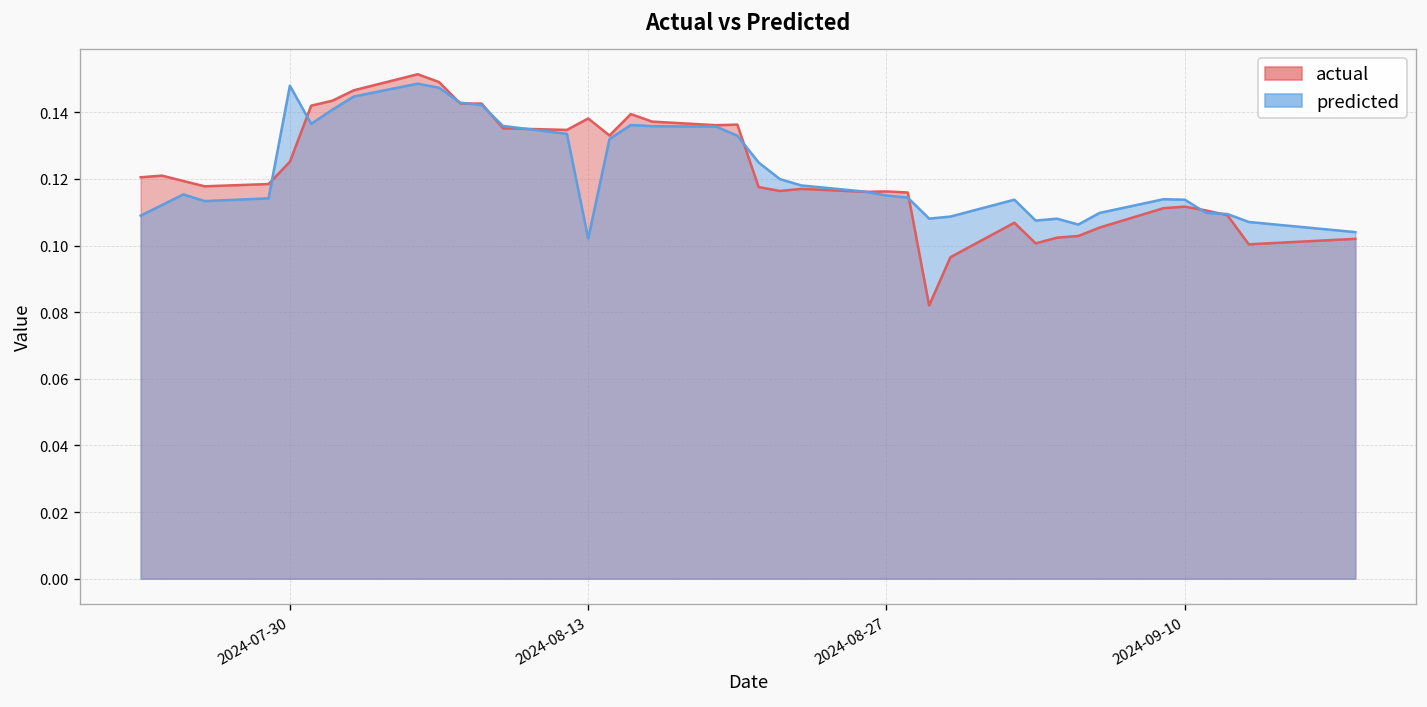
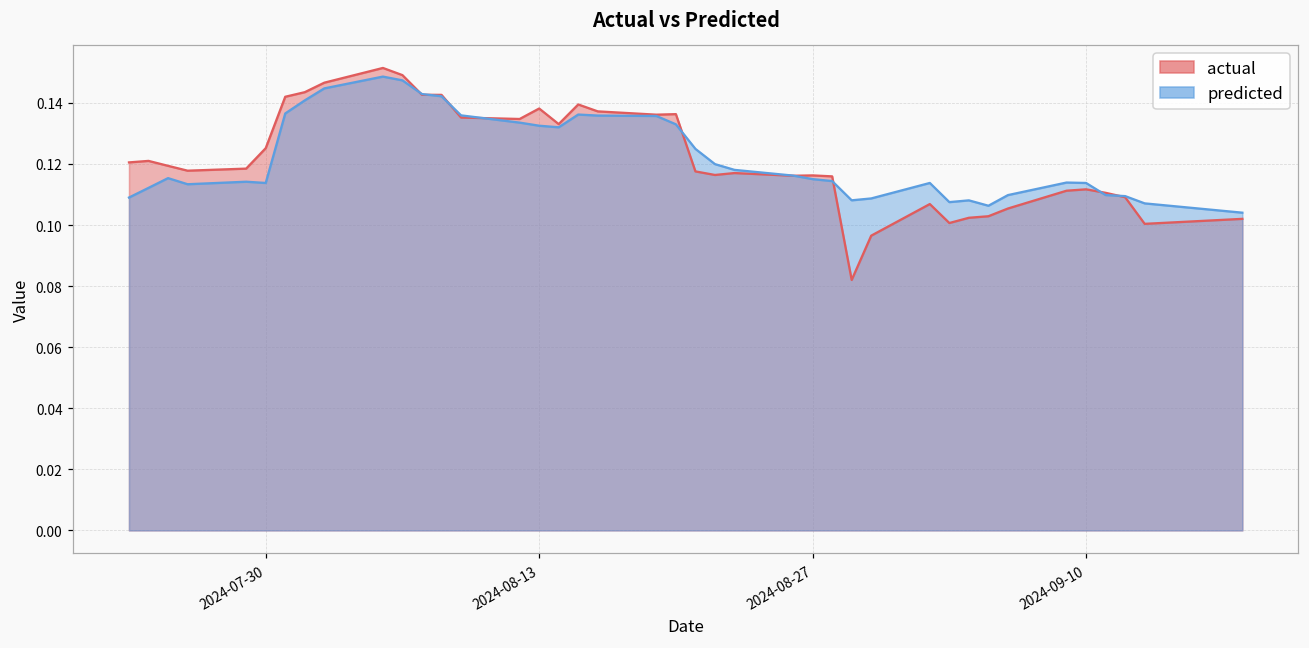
  {
    "actual": {
      "2024-07-30": 0.125,
      "2024-08-13": 0.138,
      "2024-08-27": 0.116,
      "2024-09-10": 0.112
    },
    "predicted": {
-     "2024-07-30": 0.148,
-     "2024-08-13": 0.102,
+     "2024-07-30": 0.114,
+     "2024-08-13": 0.133,
      "2024-08-27": 0.115,
      "2024-09-10": 0.114
    }
  }
